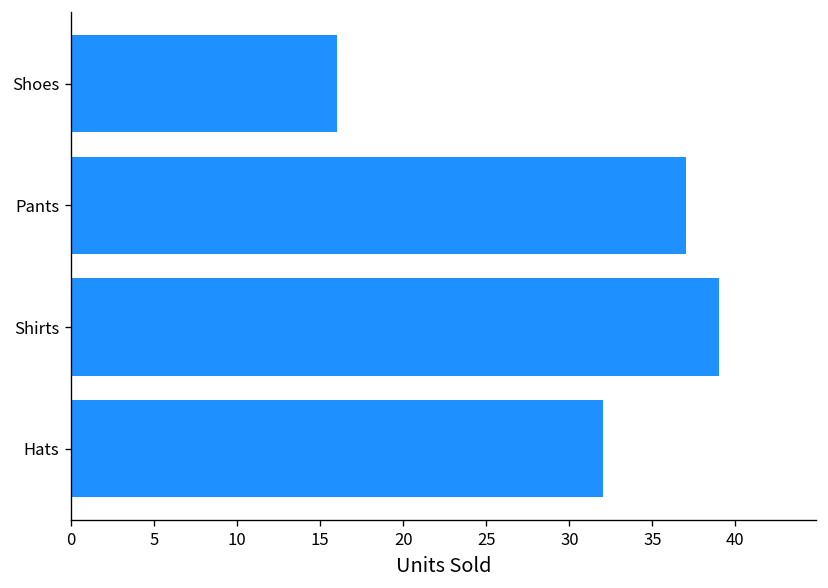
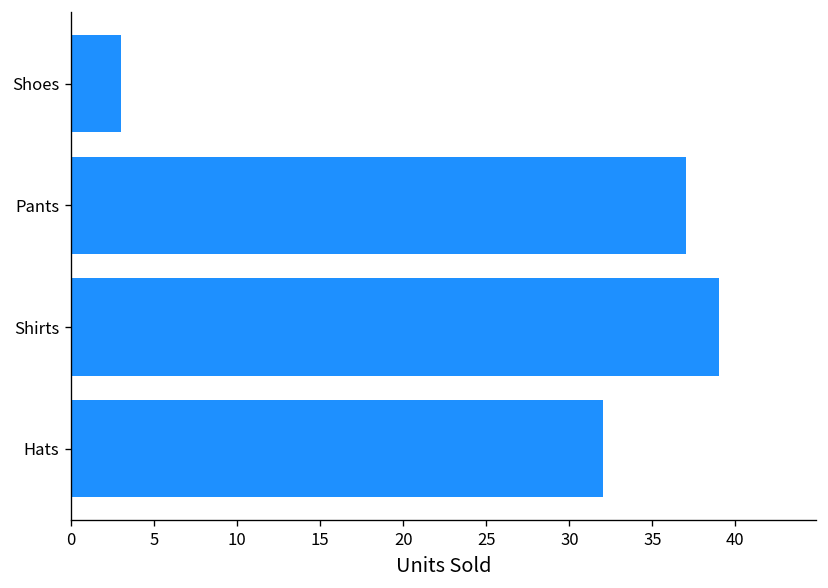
  {
-   "Shoes": 16,
+   "Shoes": 3,
    "Pants": 37,
    "Shirts": 39,
    "Hats": 32
  }
